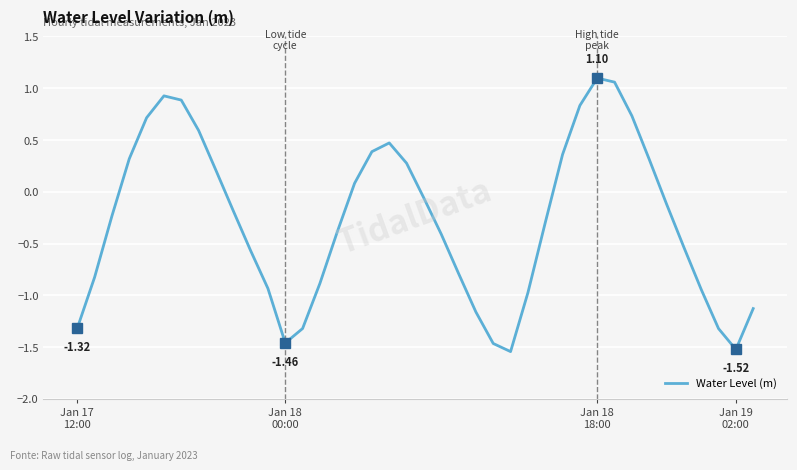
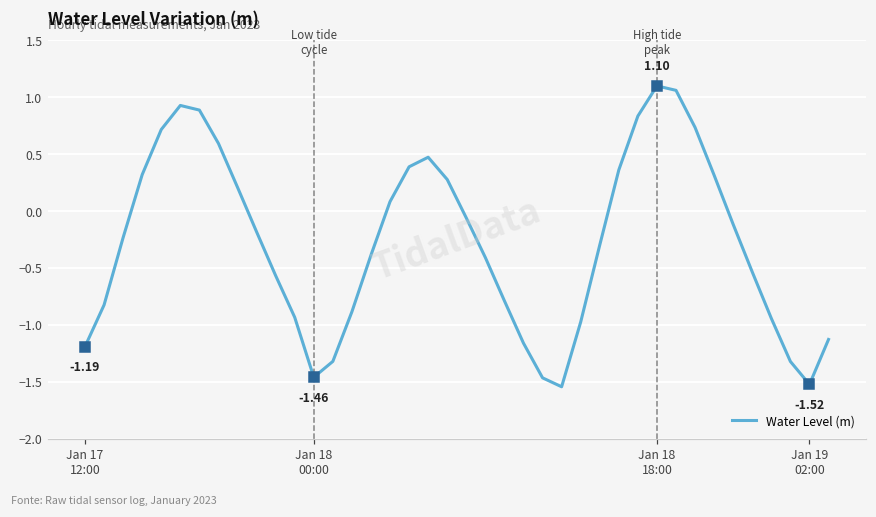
  {
    "Water Level (m)": {
-     "Jan 17 12:00": -1.32
+     "Jan 17 12:00": -1.19
    }
  }
